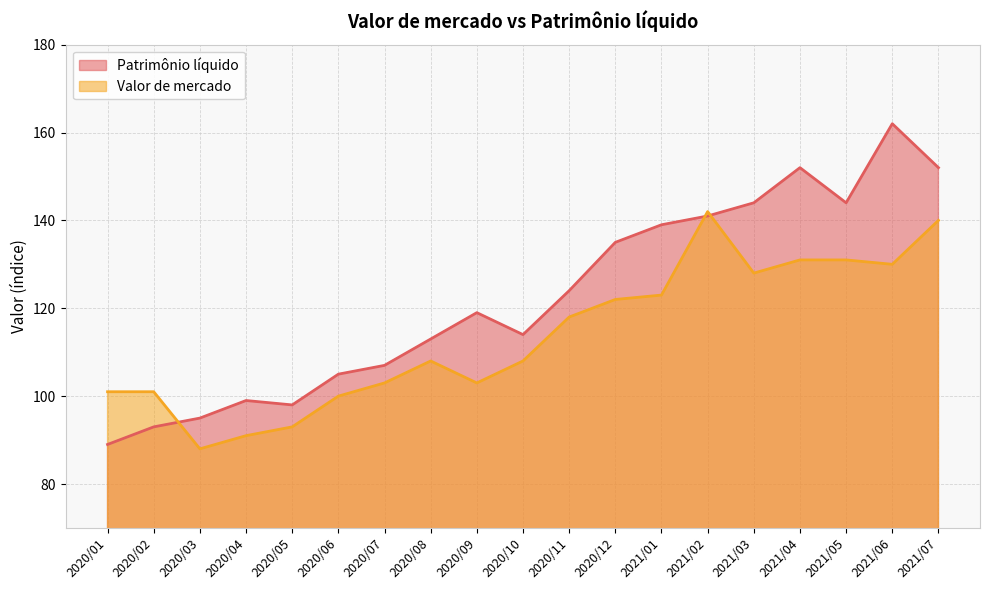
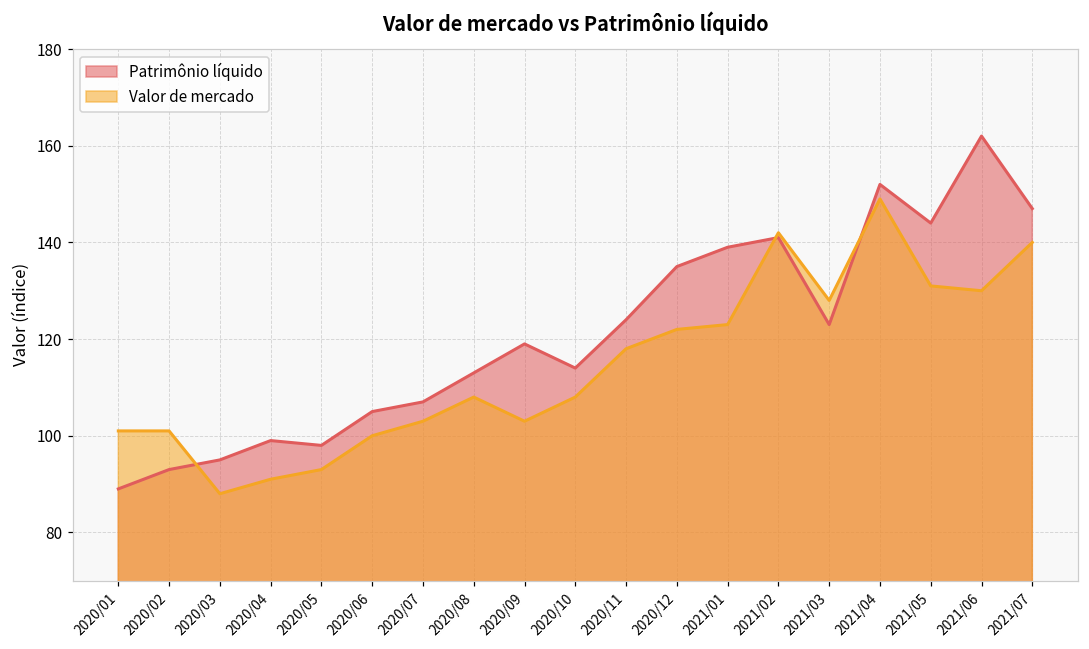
  {
    "Patrimônio líquido": {
      "2020/01": 89,
      "2020/02": 93,
      "2020/03": 95,
      "2020/04": 99,
      "2020/05": 98,
      "2020/06": 105,
      "2020/07": 107,
      "2020/08": 113,
      "2020/09": 119,
      "2020/10": 114,
      "2020/11": 124,
      "2020/12": 135,
      "2021/01": 139,
      "2021/02": 141,
-     "2021/03": 144,
+     "2021/03": 123,
      "2021/04": 152,
      "2021/05": 144,
      "2021/06": 162,
-     "2021/07": 152
+     "2021/07": 147
    },
    "Valor de mercado": {
      "2020/01": 101,
      "2020/02": 101,
      "2020/03": 88,
      "2020/04": 91,
      "2020/05": 93,
      "2020/06": 100,
      "2020/07": 103,
      "2020/08": 108,
      "2020/09": 103,
      "2020/10": 108,
      "2020/11": 118,
      "2020/12": 122,
      "2021/01": 123,
      "2021/02": 142,
      "2021/03": 128,
-     "2021/04": 131,
+     "2021/04": 149,
      "2021/05": 131,
      "2021/06": 130,
      "2021/07": 140
    }
  }
